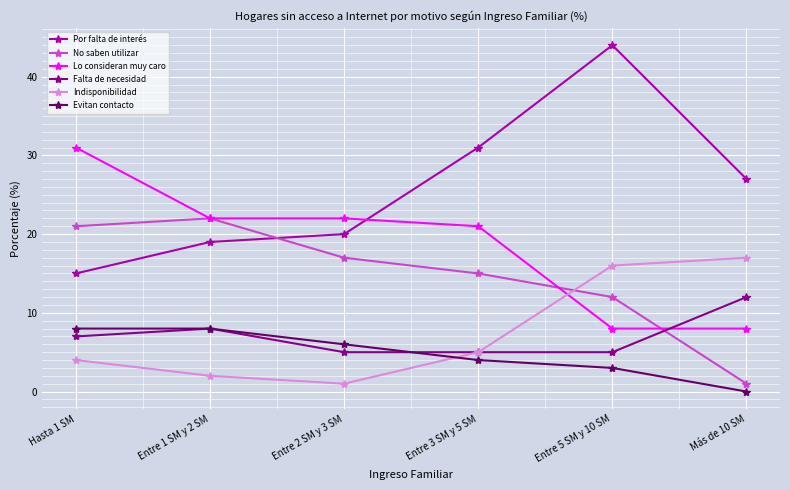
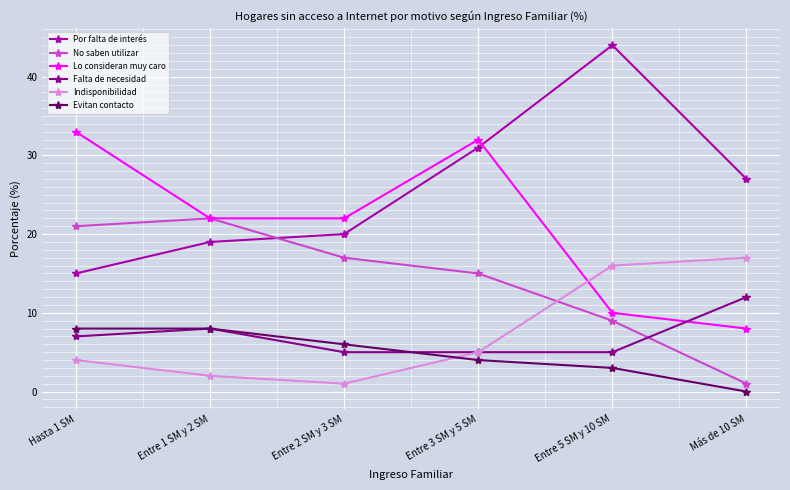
  {
    "No saben utilizar": {
      "Hasta 1 SM": 21,
      "Entre 2 SM y 3 SM": 17,
      "Entre 3 SM y 5 SM": 15,
-     "Entre 5 SM y 10 SM": 12,
+     "Entre 5 SM y 10 SM": 9,
      "Más de 10 SM": 1
    },
    "Lo consideran muy caro": {
-     "Hasta 1 SM": 31,
+     "Hasta 1 SM": 33,
      "Entre 2 SM y 3 SM": 22,
-     "Entre 3 SM y 5 SM": 21,
-     "Entre 5 SM y 10 SM": 8,
+     "Entre 3 SM y 5 SM": 32,
+     "Entre 5 SM y 10 SM": 10,
      "Más de 10 SM": 8
    },
    "Indisponibilidad": {
      "Hasta 1 SM": 4,
      "Entre 1 SM y 2 SM": 2,
      "Entre 2 SM y 3 SM": 1,
      "Entre 5 SM y 10 SM": 16,
      "Más de 10 SM": 17
    }
  }
